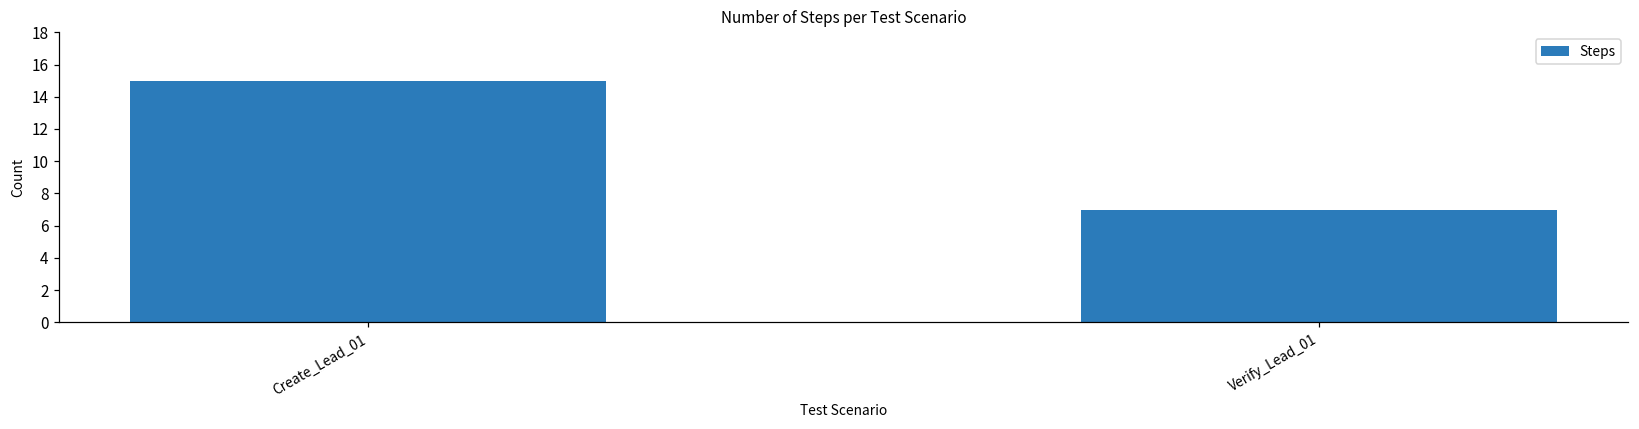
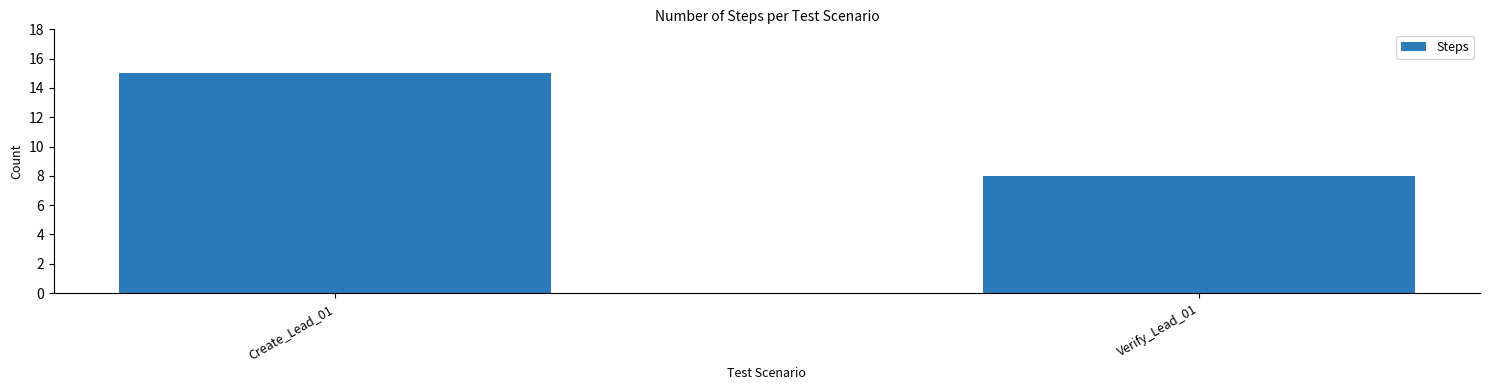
  {
    "Create_Lead_01": 15,
-   "Verify_Lead_01": 7
+   "Verify_Lead_01": 8
  }
